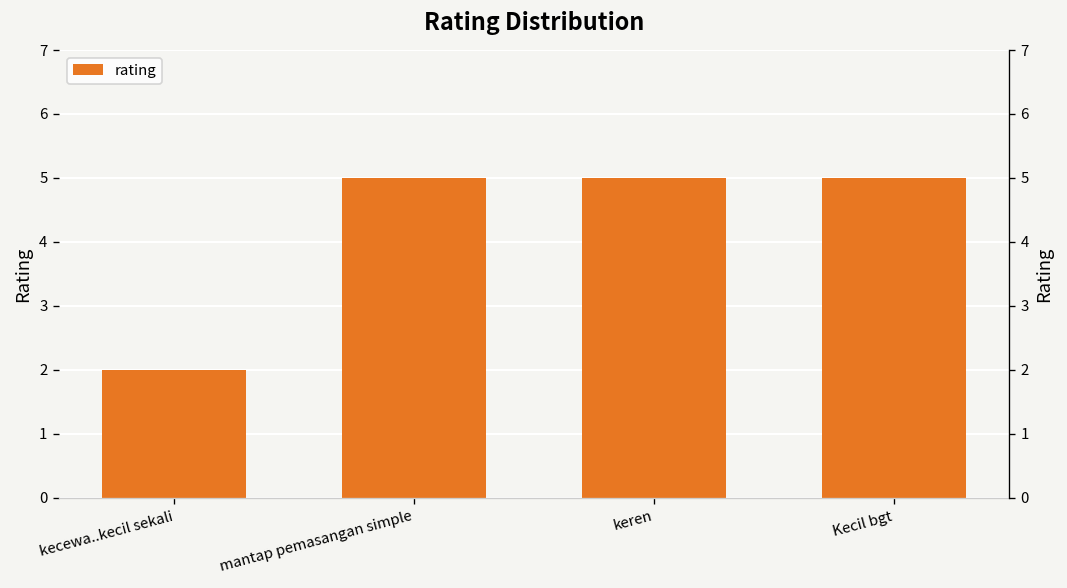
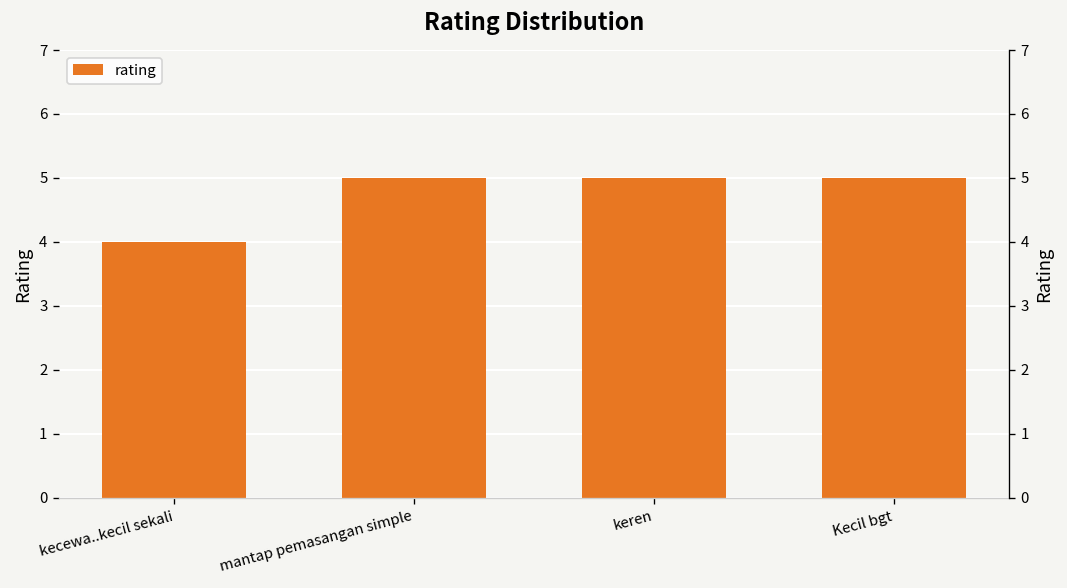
  {
-   "kecewa..kecil sekali": 2,
+   "kecewa..kecil sekali": 4,
    "mantap pemasangan simple": 5,
    "keren": 5,
    "Kecil bgt": 5
  }
